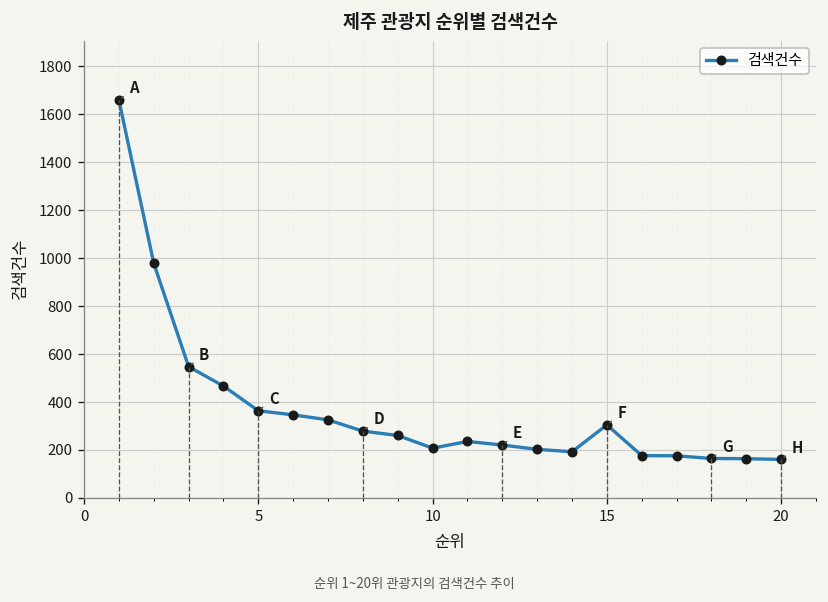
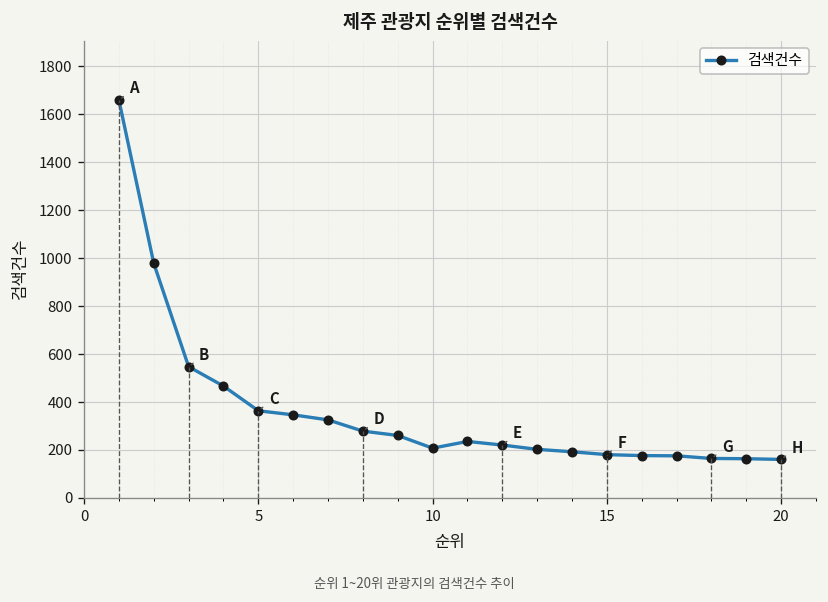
  {
    "5": 360,
    "10": 210,
-   "15": 300,
+   "15": 180,
    "20": 160
  }
